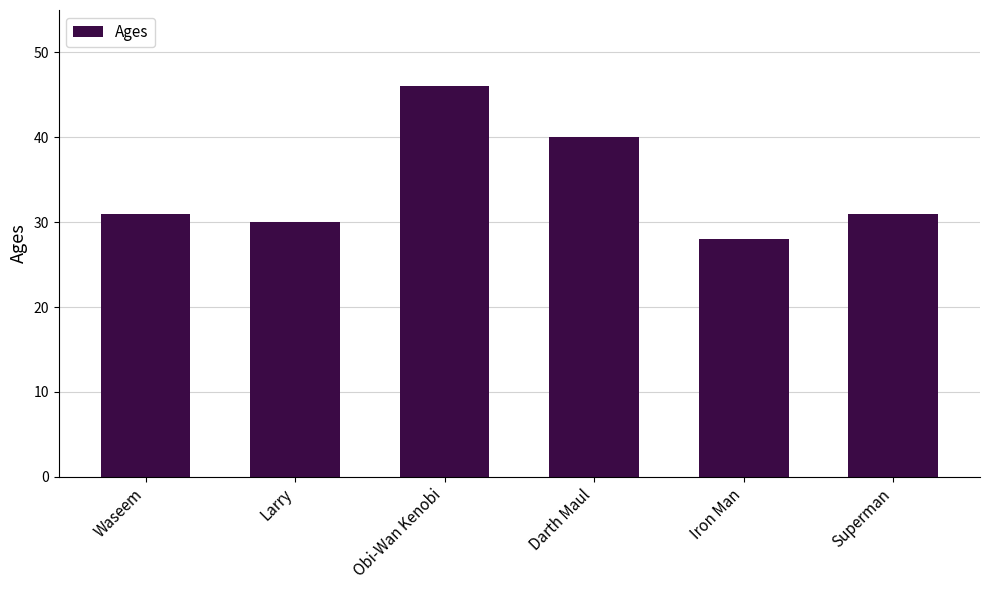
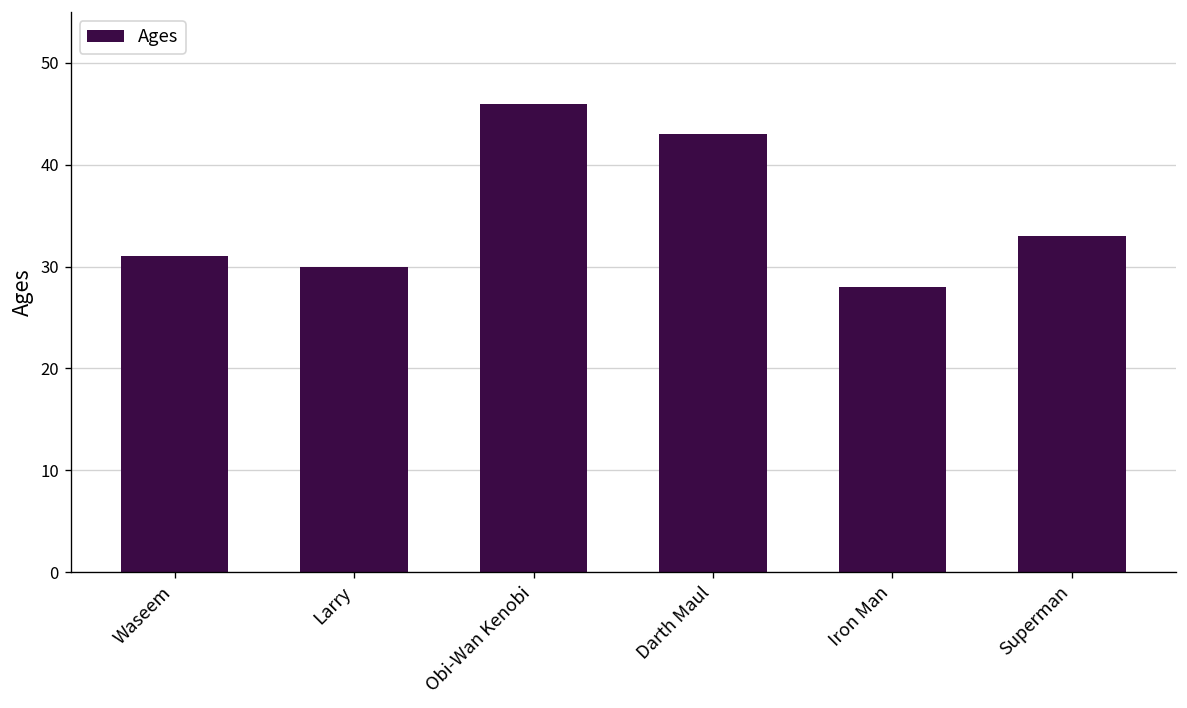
  {
    "Waseem": 31,
    "Larry": 30,
    "Obi-Wan Kenobi": 46,
-   "Darth Maul": 40,
+   "Darth Maul": 43,
    "Iron Man": 28,
-   "Superman": 31
+   "Superman": 33
  }
